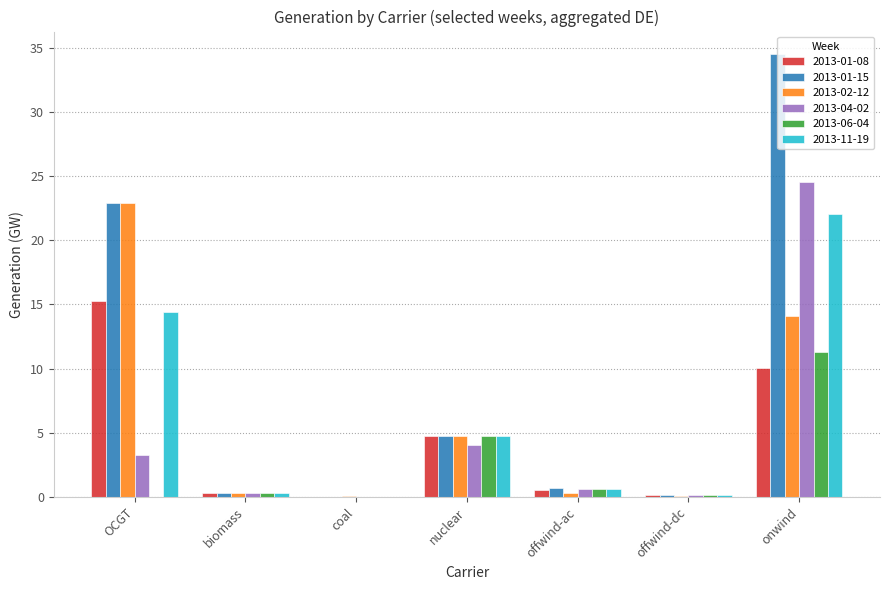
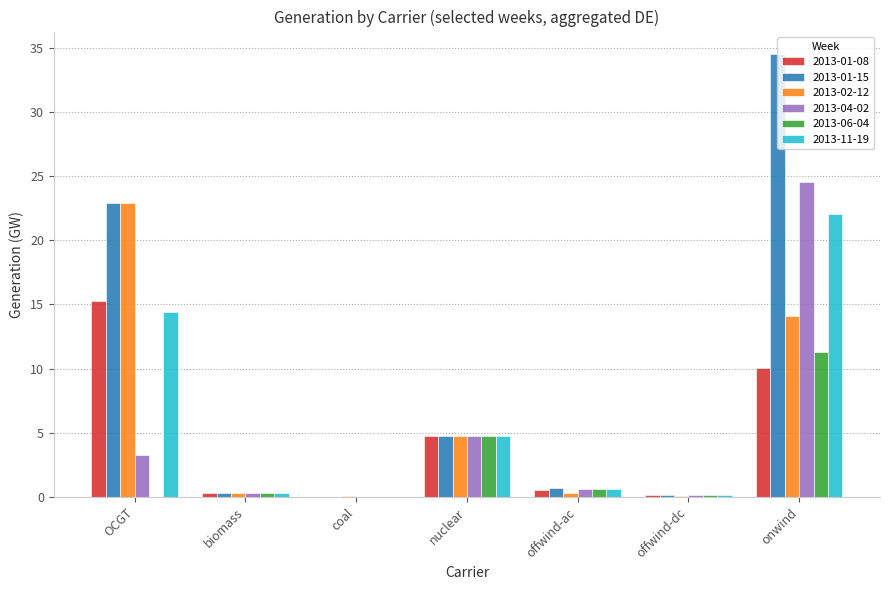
  {
    "2013-01-08": {
      "OCGT": 15.3,
      "biomass": 0.3,
      "coal": 0.0,
      "nuclear": 4.7,
      "offwind-ac": 0.5,
      "onwind": 10.0
    },
    "2013-01-15": {
      "OCGT": 22.9,
      "biomass": 0.3,
      "coal": 0.0,
      "nuclear": 4.7,
      "offwind-ac": 0.7
    },
    "2013-02-12": {
      "OCGT": 22.9,
      "biomass": 0.3,
      "nuclear": 4.7,
      "offwind-ac": 0.3,
      "onwind": 14.1
    },
    "2013-04-02": {
      "OCGT": 3.2,
      "biomass": 0.3,
      "coal": 0.0,
-     "nuclear": 4.1,
+     "nuclear": 4.7,
      "offwind-ac": 0.6,
      "onwind": 24.6
    },
    "2013-06-04": {
      "OCGT": 0.0,
      "biomass": 0.3,
      "coal": 0.0,
      "nuclear": 4.7,
      "offwind-ac": 0.6,
      "onwind": 11.3
    },
    "2013-11-19": {
      "OCGT": 14.4,
      "biomass": 0.3,
      "coal": 0.0,
      "nuclear": 4.7,
      "offwind-ac": 0.6,
      "onwind": 22.0
    }
  }
